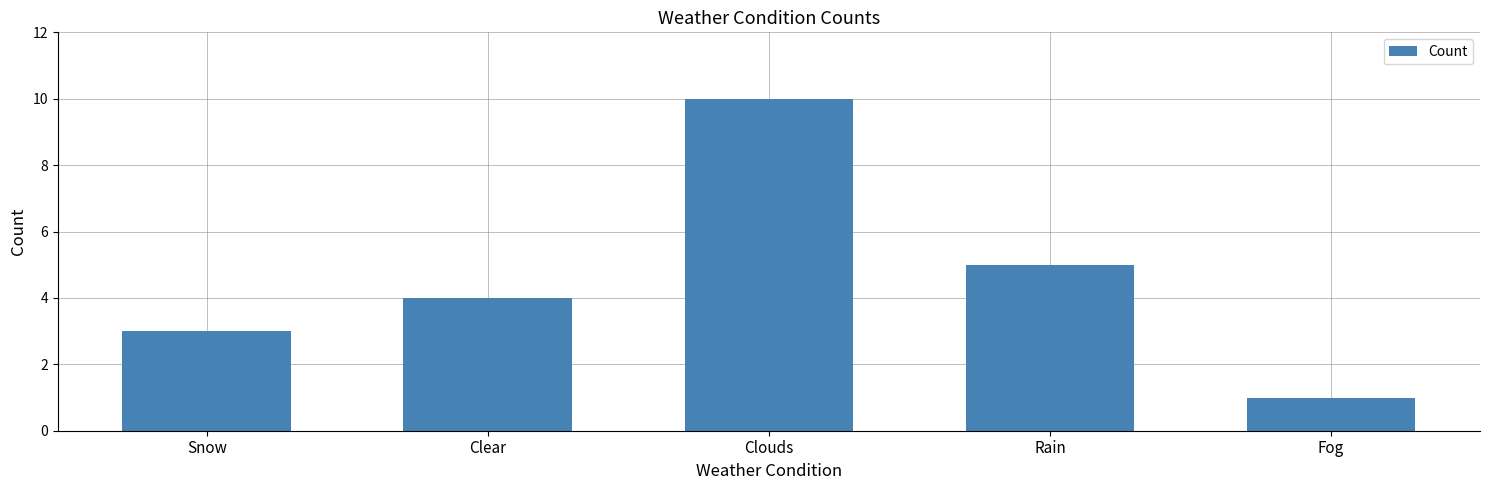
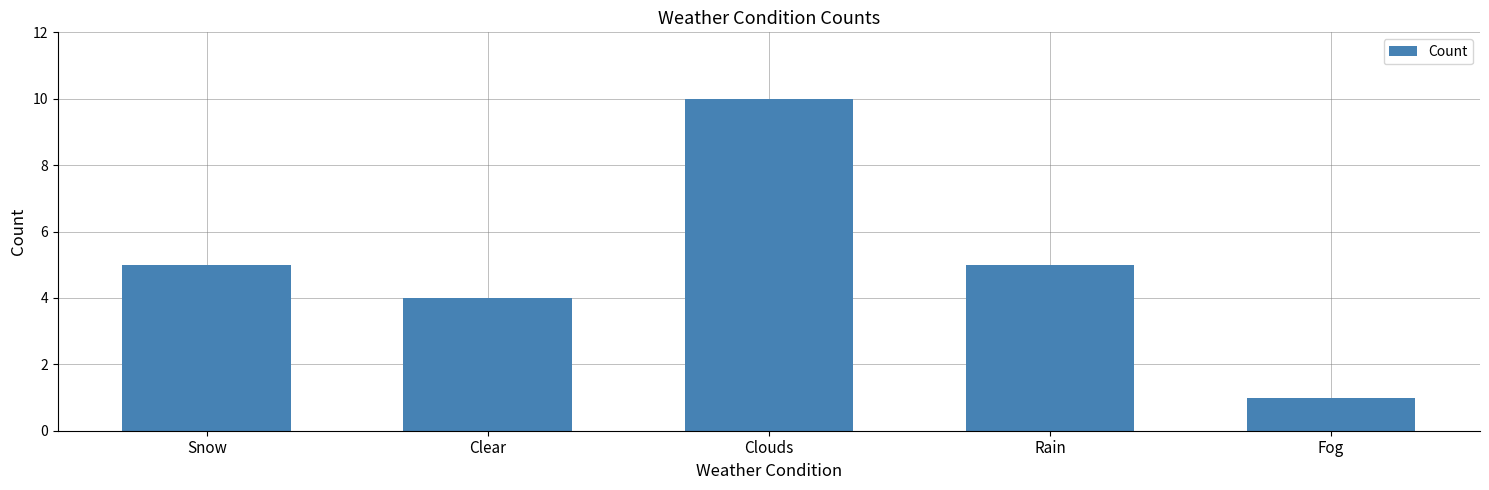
  {
-   "Snow": 3,
+   "Snow": 5,
    "Clear": 4,
    "Clouds": 10,
    "Rain": 5,
    "Fog": 1
  }
